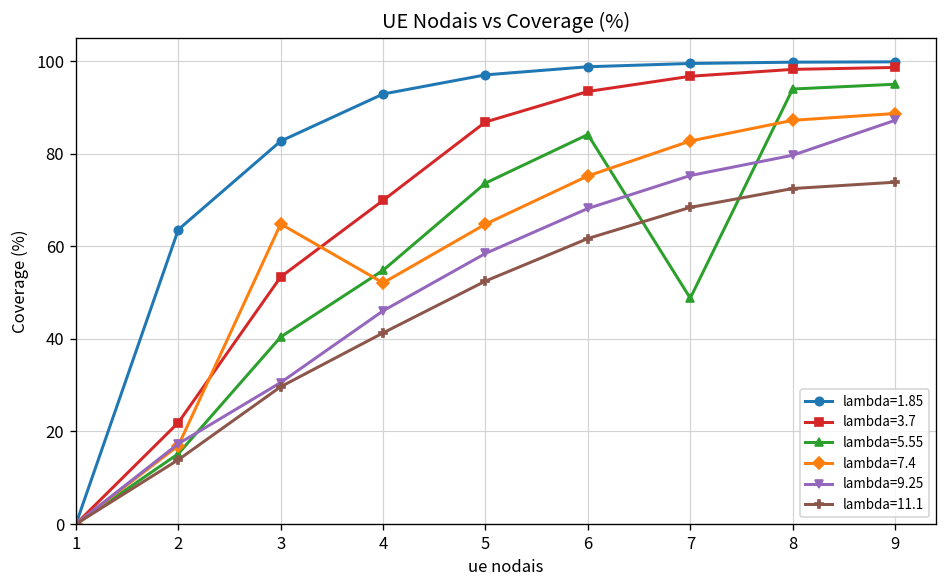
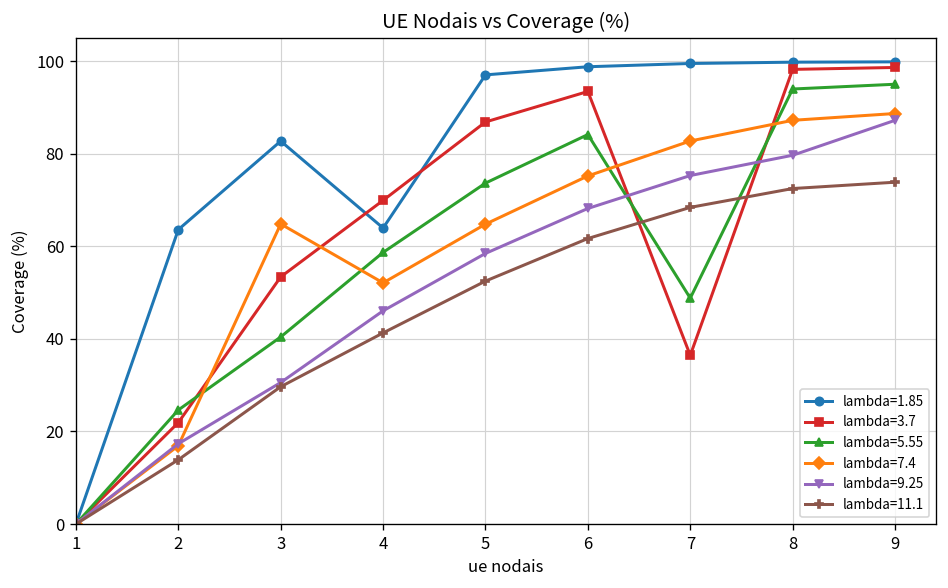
  {
    "lambda=1.85": {
      "2": 64,
      "3": 83,
-     "4": 93,
+     "4": 64,
      "5": 97,
      "6": 99,
      "7": 99,
      "8": 100,
      "9": 100
    },
    "lambda=3.7": {
      "2": 22,
      "3": 53,
      "4": 70,
      "5": 87,
      "6": 93,
-     "7": 97,
+     "7": 36,
      "8": 98,
      "9": 99
    },
    "lambda=5.55": {
-     "2": 15,
+     "2": 25,
      "3": 40,
-     "4": 55,
+     "4": 59,
      "5": 74,
      "6": 84,
      "7": 49,
      "8": 94,
      "9": 95
    },
    "lambda=7.4": {
      "3": 65,
      "4": 52,
      "5": 65,
      "6": 75,
      "7": 83,
      "8": 87,
      "9": 89
    },
    "lambda=9.25": {
      "3": 31,
      "4": 46,
      "5": 58,
      "6": 68,
      "7": 75,
      "8": 80,
      "9": 87
    },
    "lambda=11.1": {
      "2": 14,
      "3": 30,
      "4": 41,
      "5": 52,
      "6": 62,
      "7": 68,
      "8": 72,
      "9": 74
    }
  }
